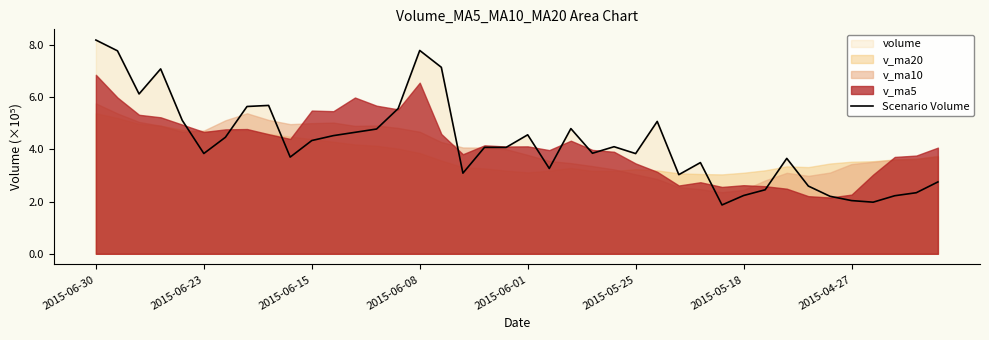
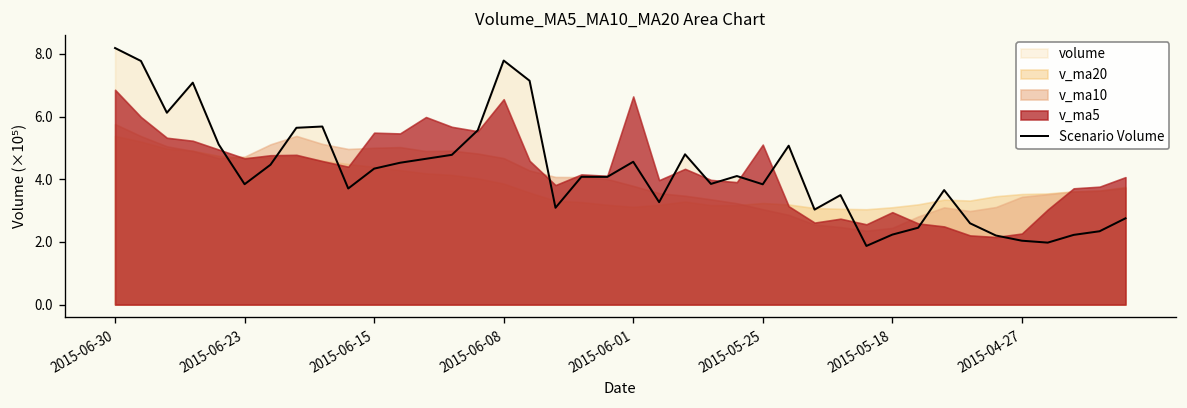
  {
    "v_ma5": {
      "2015-06-30": 6.9,
      "2015-06-15": 5.5,
      "2015-06-08": 6.6,
-     "2015-06-01": 4.1,
-     "2015-05-25": 3.5,
-     "2015-05-18": 2.6,
+     "2015-06-01": 6.6,
+     "2015-05-25": 5.1,
+     "2015-05-18": 2.9,
      "2015-04-27": 2.3
    }
  }
